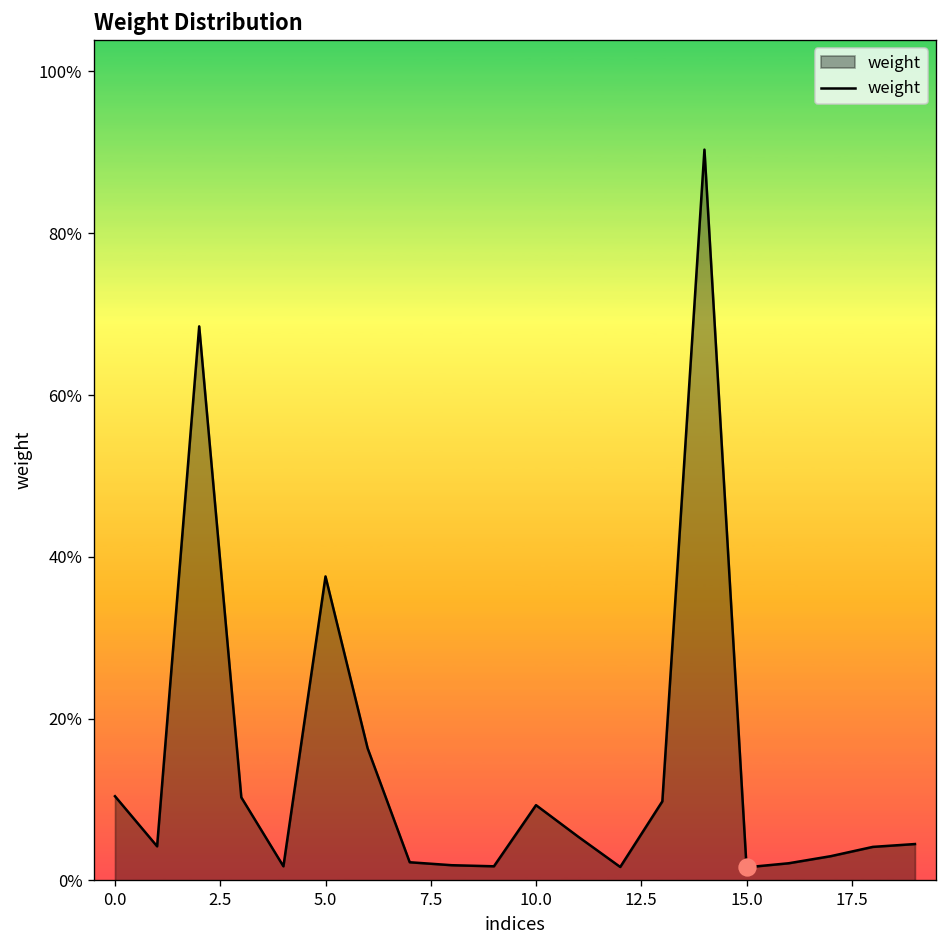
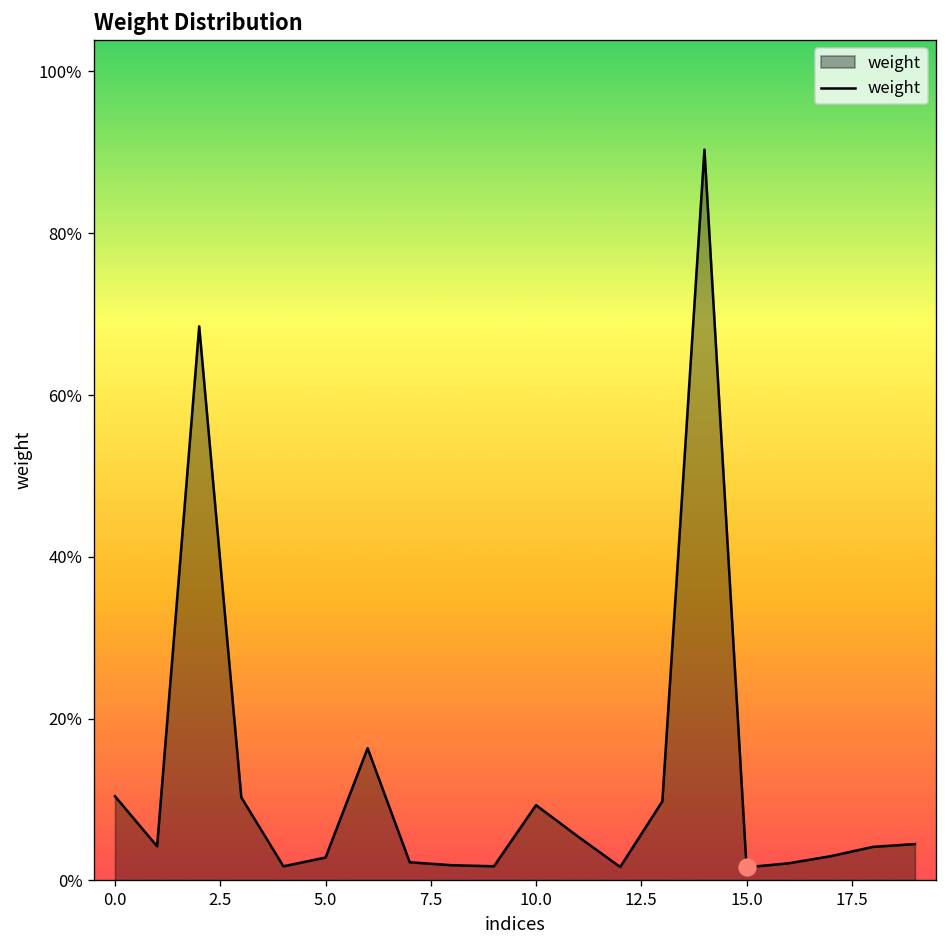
  {
    "weight": {
      "0.0": "10%",
-     "5.0": "38%",
+     "5.0": "3%",
      "10.0": "9%"
    }
  }
